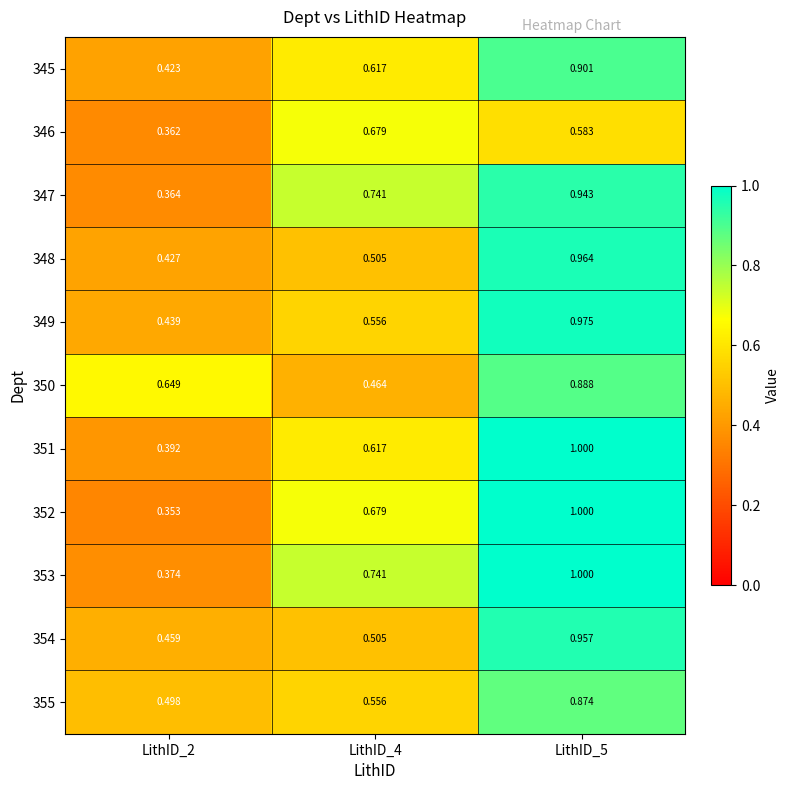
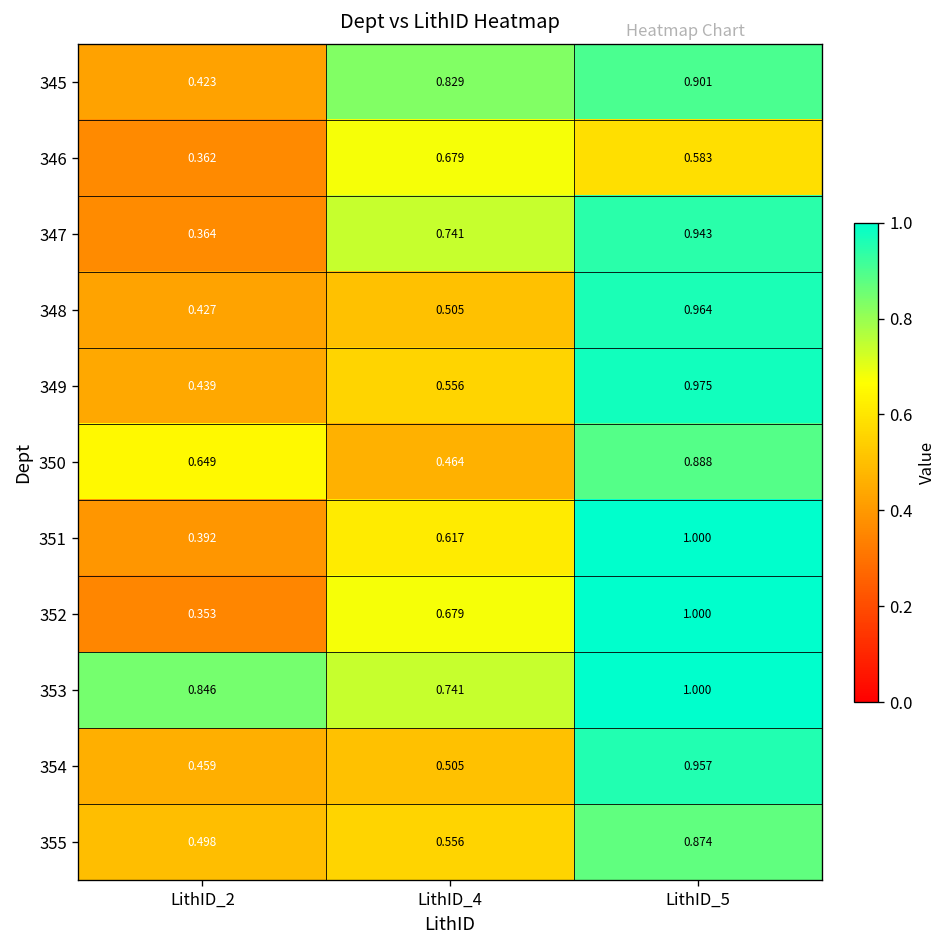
  {
    "345": {
      "LithID_2": 0.423,
-     "LithID_4": 0.617,
+     "LithID_4": 0.829,
      "LithID_5": 0.901
    },
    "346": {
      "LithID_2": 0.362,
      "LithID_4": 0.679,
      "LithID_5": 0.583
    },
    "347": {
      "LithID_2": 0.364,
      "LithID_4": 0.741,
      "LithID_5": 0.943
    },
    "348": {
      "LithID_2": 0.427,
      "LithID_4": 0.505,
      "LithID_5": 0.964
    },
    "349": {
      "LithID_2": 0.439,
      "LithID_4": 0.556,
      "LithID_5": 0.975
    },
    "350": {
      "LithID_2": 0.649,
      "LithID_4": 0.464,
      "LithID_5": 0.888
    },
    "351": {
      "LithID_2": 0.392,
      "LithID_4": 0.617,
      "LithID_5": 1.000
    },
    "352": {
      "LithID_2": 0.353,
      "LithID_4": 0.679,
      "LithID_5": 1.000
    },
    "353": {
-     "LithID_2": 0.374,
+     "LithID_2": 0.846,
      "LithID_4": 0.741,
      "LithID_5": 1.000
    },
    "354": {
      "LithID_2": 0.459,
      "LithID_4": 0.505,
      "LithID_5": 0.957
    },
    "355": {
      "LithID_2": 0.498,
      "LithID_4": 0.556,
      "LithID_5": 0.874
    }
  }
